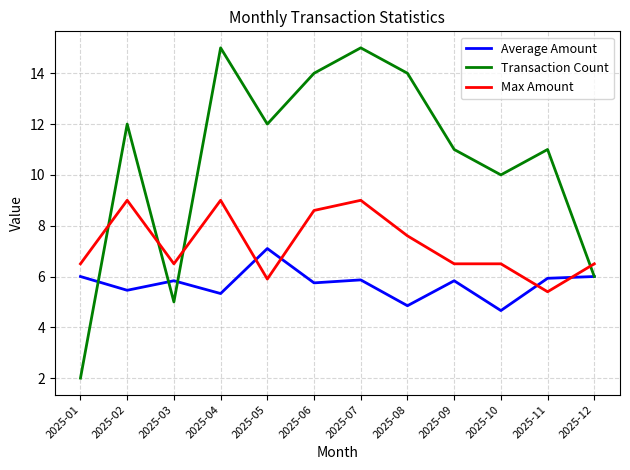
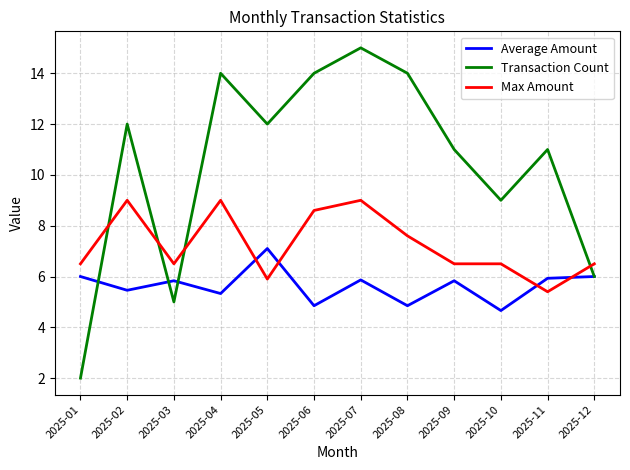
  {
    "Average Amount": {
      "2025-01": 6.0,
      "2025-02": 5.5,
      "2025-03": 5.8,
      "2025-04": 5.3,
      "2025-05": 7.1,
-     "2025-06": 5.8,
+     "2025-06": 4.9,
      "2025-07": 5.9,
      "2025-08": 4.8,
      "2025-09": 5.8,
      "2025-10": 4.7,
      "2025-11": 5.9
    },
    "Transaction Count": {
      "2025-01": 2,
      "2025-02": 12,
      "2025-03": 5,
-     "2025-04": 15,
+     "2025-04": 14,
      "2025-05": 12,
      "2025-06": 14,
      "2025-07": 15,
      "2025-08": 14,
      "2025-09": 11,
-     "2025-10": 10,
+     "2025-10": 9,
      "2025-11": 11
    },
    "Max Amount": {
      "2025-01": 6.5,
      "2025-02": 9.0,
      "2025-03": 6.5,
      "2025-04": 9.0,
      "2025-05": 5.9,
      "2025-06": 8.6,
      "2025-07": 9.0,
      "2025-08": 7.6,
      "2025-09": 6.5,
      "2025-10": 6.5,
      "2025-11": 5.4,
      "2025-12": 6.5
    }
  }
